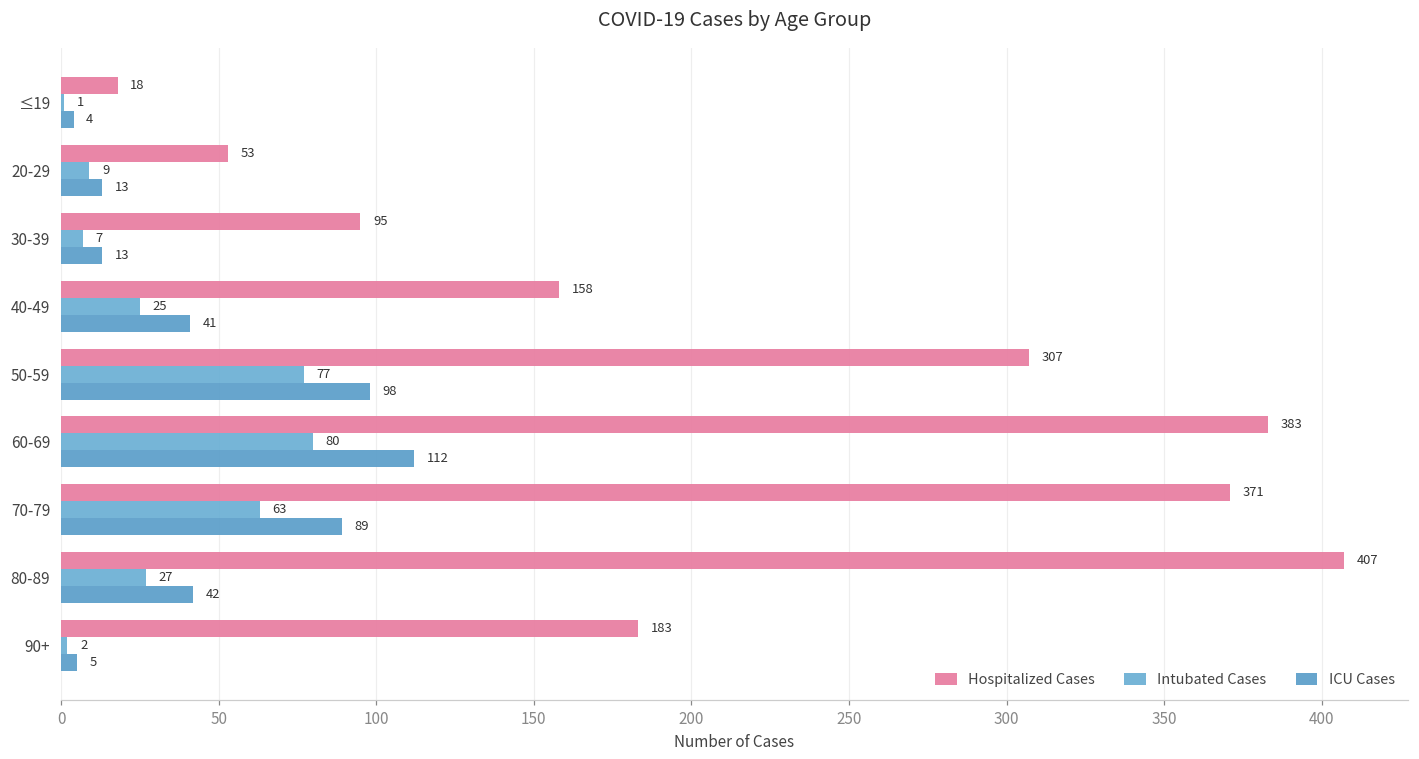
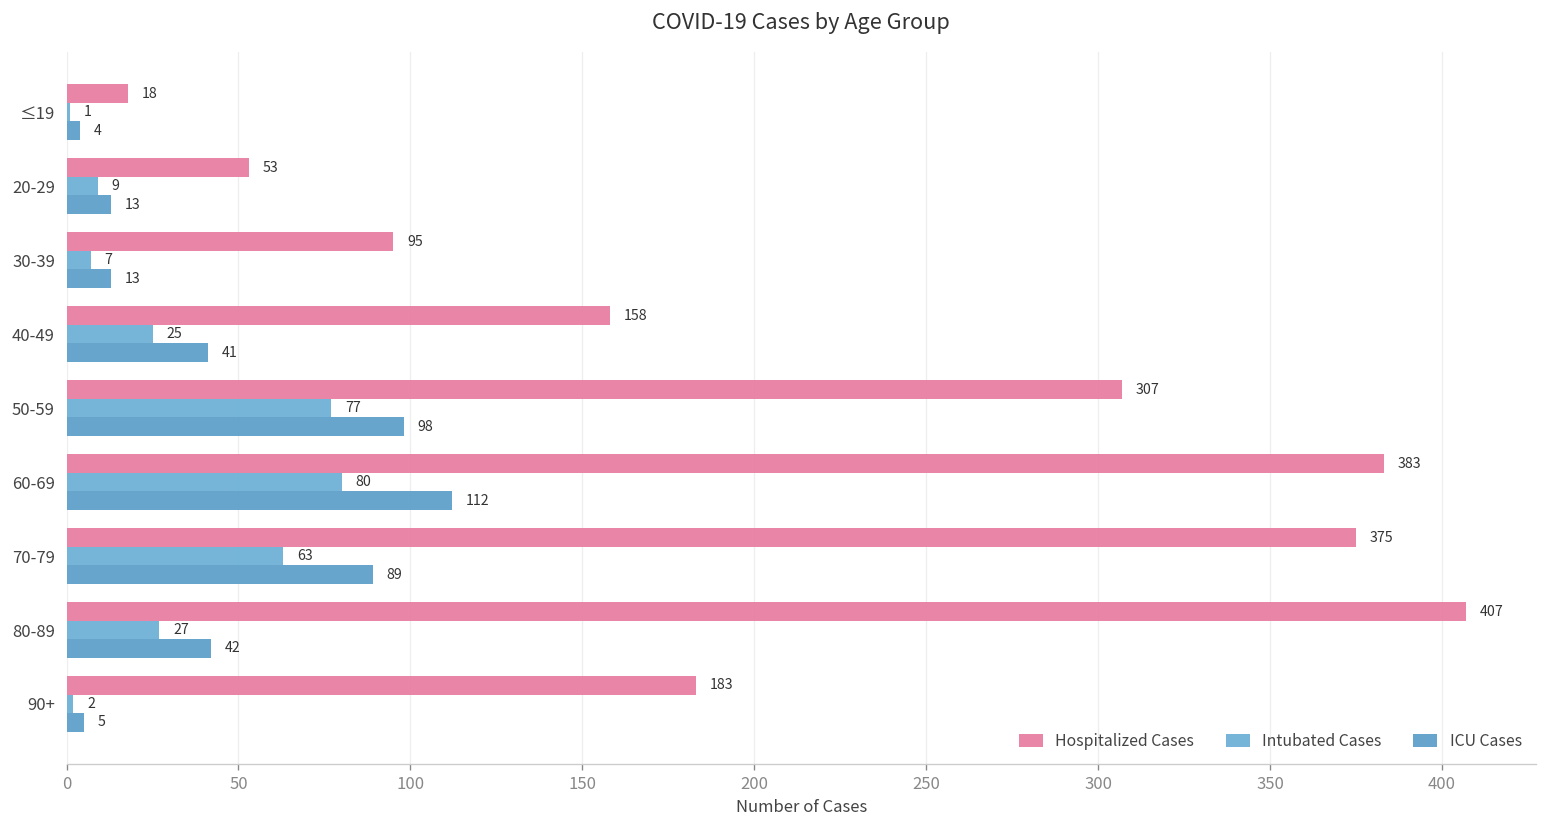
  {
    "Hospitalized Cases": {
      "≤19": 18,
      "20-29": 53,
      "30-39": 95,
      "40-49": 158,
      "50-59": 307,
      "60-69": 383,
-     "70-79": 371,
+     "70-79": 375,
      "80-89": 407,
      "90+": 183
    }
  }
